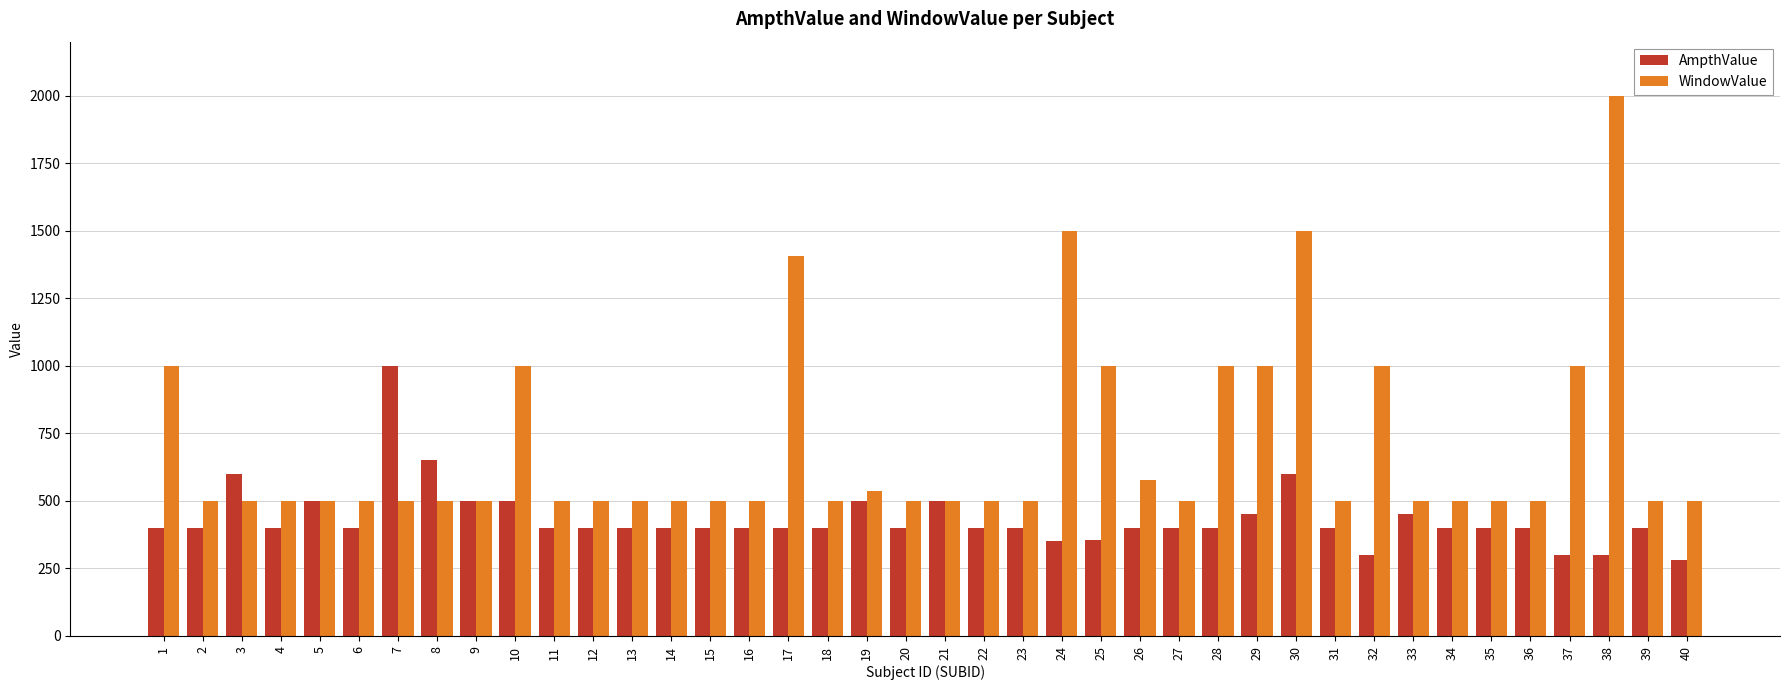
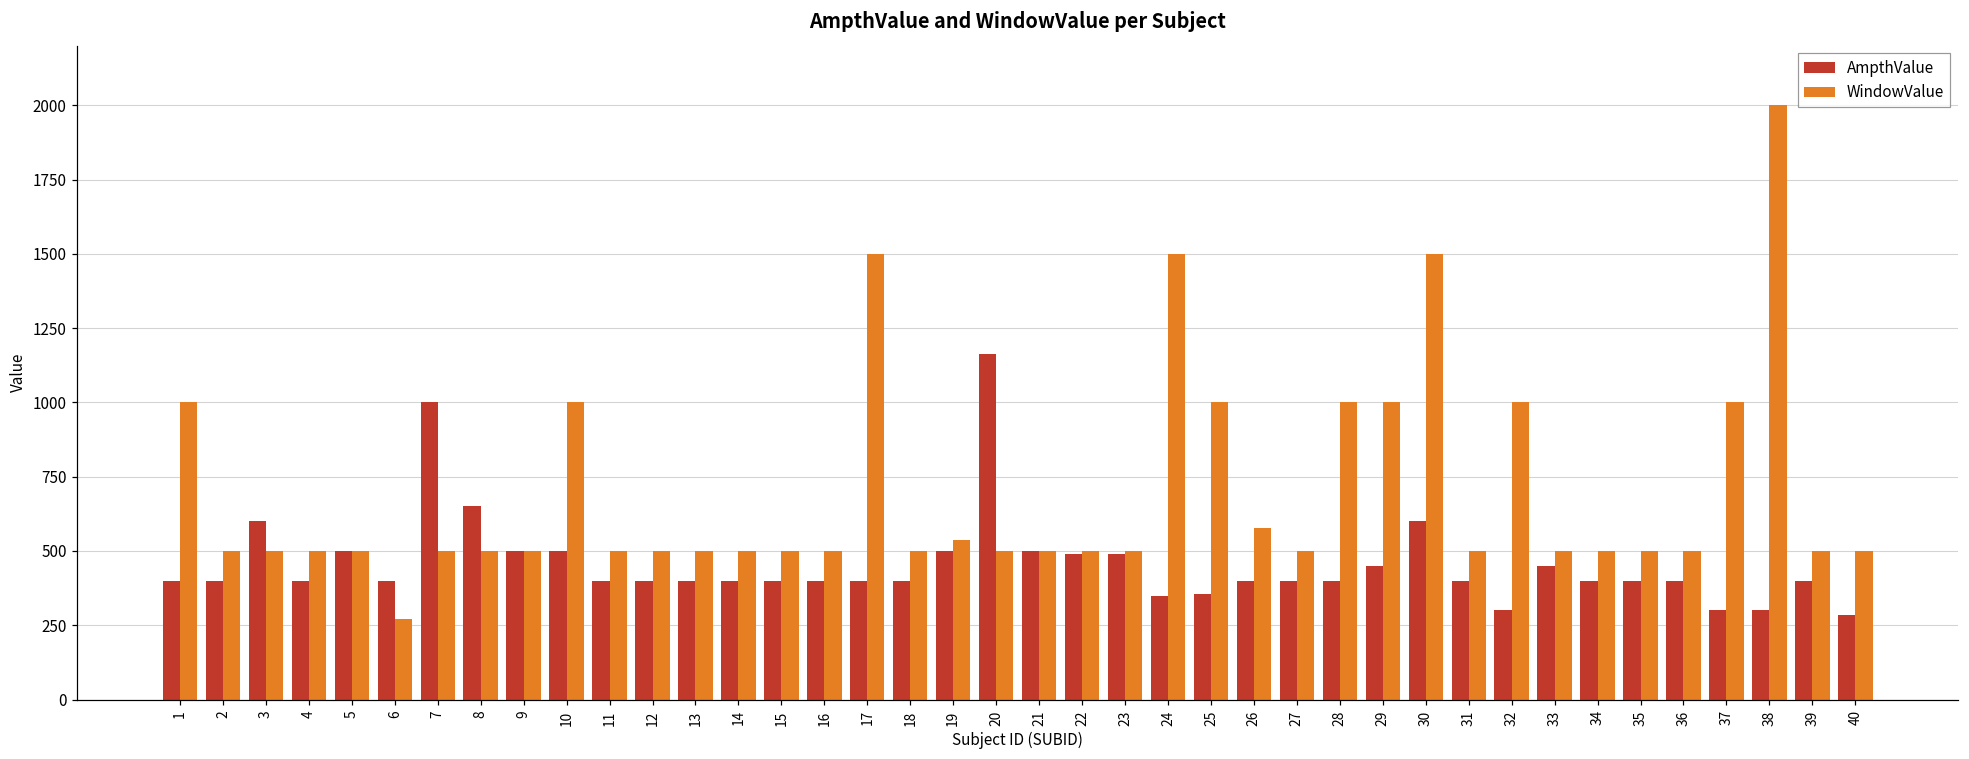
  {
    "AmpthValue": {
      "1": 400,
      "2": 400,
      "3": 600,
      "4": 400,
      "5": 500,
      "6": 400,
      "7": 1000,
      "8": 650,
      "9": 500,
      "10": 500,
      "11": 400,
      "12": 400,
      "13": 400,
      "14": 400,
      "15": 400,
      "16": 400,
      "17": 400,
      "18": 400,
      "19": 500,
-     "20": 400,
+     "20": 1160,
      "21": 500,
-     "22": 400,
-     "23": 400,
+     "22": 490,
+     "23": 490,
      "24": 350,
      "25": 360,
      "26": 400,
      "27": 400,
      "28": 400,
      "29": 450,
      "30": 600,
      "31": 400,
      "32": 300,
      "33": 450,
      "34": 400,
      "35": 400,
      "36": 400,
      "37": 300,
      "38": 300,
      "39": 400,
      "40": 280
    },
    "WindowValue": {
      "1": 1000,
      "2": 500,
      "3": 500,
      "4": 500,
      "5": 500,
-     "6": 500,
+     "6": 270,
      "7": 500,
      "8": 500,
      "9": 500,
      "10": 1000,
      "11": 500,
      "12": 500,
      "13": 500,
      "14": 500,
      "15": 500,
      "16": 500,
-     "17": 1410,
+     "17": 1500,
      "18": 500,
      "19": 540,
      "20": 500,
      "21": 500,
      "22": 500,
      "23": 500,
      "24": 1500,
      "25": 1000,
      "26": 580,
      "27": 500,
      "28": 1000,
      "29": 1000,
      "30": 1500,
      "31": 500,
      "32": 1000,
      "33": 500,
      "34": 500,
      "35": 500,
      "36": 500,
      "37": 1000,
      "38": 2000,
      "39": 500,
      "40": 500
    }
  }
